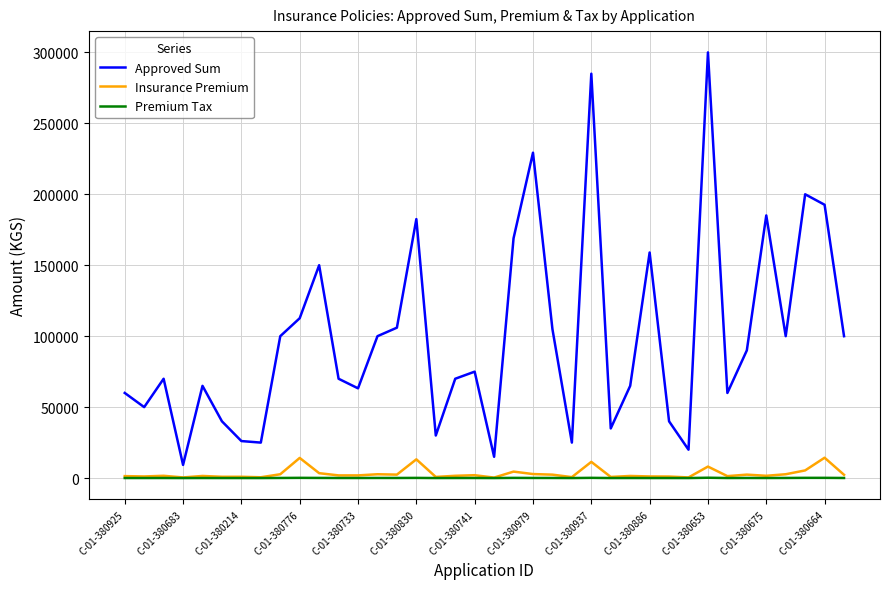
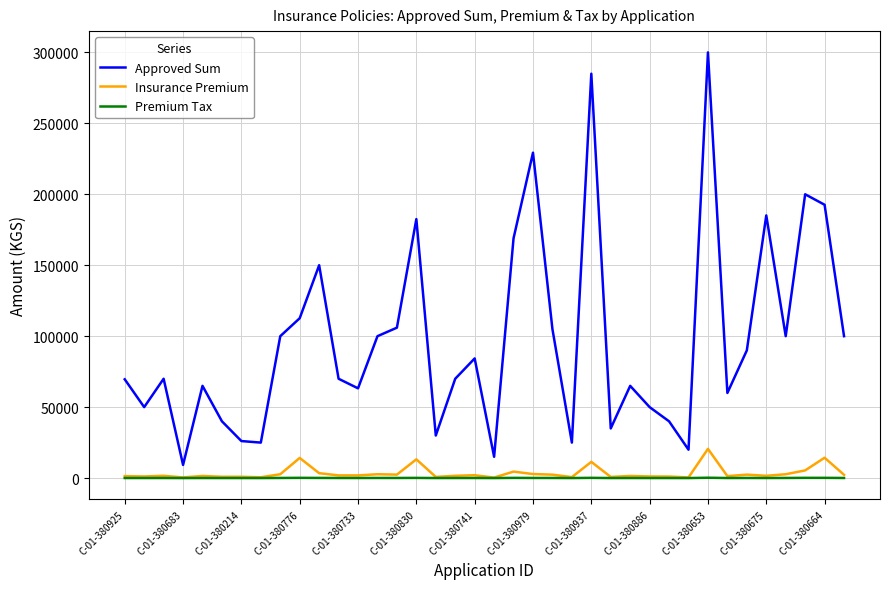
  {
    "Approved Sum": {
-     "C-01-380925": 60000,
+     "C-01-380925": 70000,
      "C-01-380683": 9000,
      "C-01-380214": 26000,
      "C-01-380776": 113000,
      "C-01-380733": 63000,
      "C-01-380830": 183000,
-     "C-01-380741": 75000,
+     "C-01-380741": 84000,
      "C-01-380979": 229000,
      "C-01-380937": 285000,
-     "C-01-380886": 159000,
+     "C-01-380886": 50000,
      "C-01-380653": 300000,
      "C-01-380675": 185000,
      "C-01-380664": 193000
    },
    "Insurance Premium": {
      "C-01-380776": 14000,
      "C-01-380733": 2000,
      "C-01-380830": 13000,
      "C-01-380741": 2000,
      "C-01-380979": 3000,
      "C-01-380937": 11000,
-     "C-01-380653": 8000,
+     "C-01-380653": 21000,
      "C-01-380664": 14000
    },
    "Premium Tax": {
      "C-01-380776": 0,
      "C-01-380733": 0,
      "C-01-380830": 0,
      "C-01-380741": 0,
      "C-01-380979": 0,
      "C-01-380937": 0,
      "C-01-380653": 0,
      "C-01-380664": 0
    }
  }
